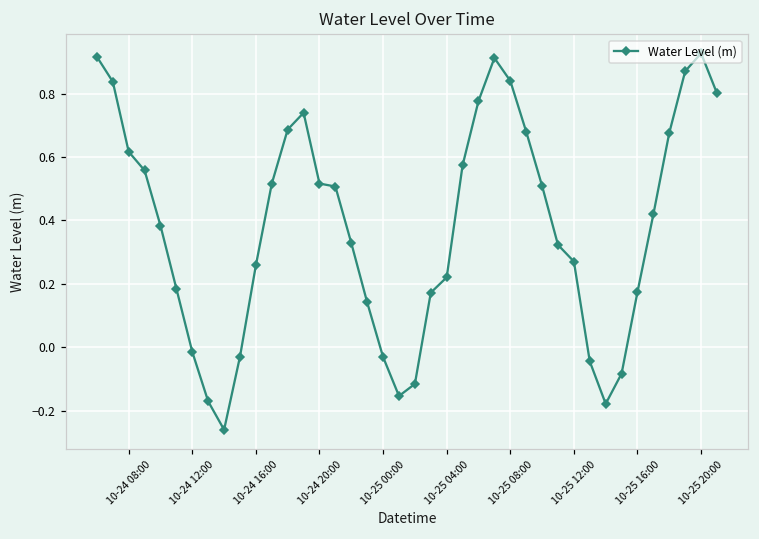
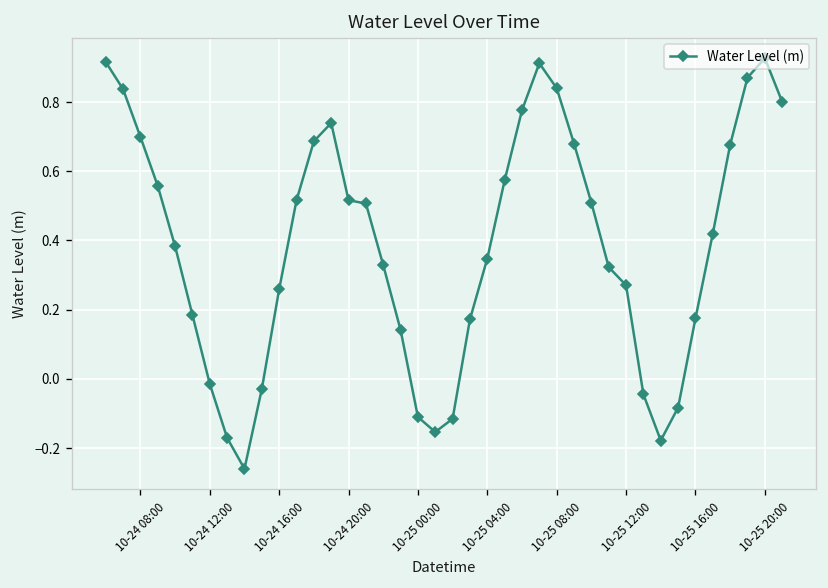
  {
-   "10-24 08:00": 0.62,
+   "10-24 08:00": 0.70,
    "10-24 12:00": -0.01,
    "10-24 16:00": 0.26,
    "10-24 20:00": 0.52,
-   "10-25 00:00": -0.03,
-   "10-25 04:00": 0.22,
+   "10-25 00:00": -0.11,
+   "10-25 04:00": 0.35,
    "10-25 08:00": 0.84,
    "10-25 12:00": 0.27,
    "10-25 16:00": 0.17
  }
